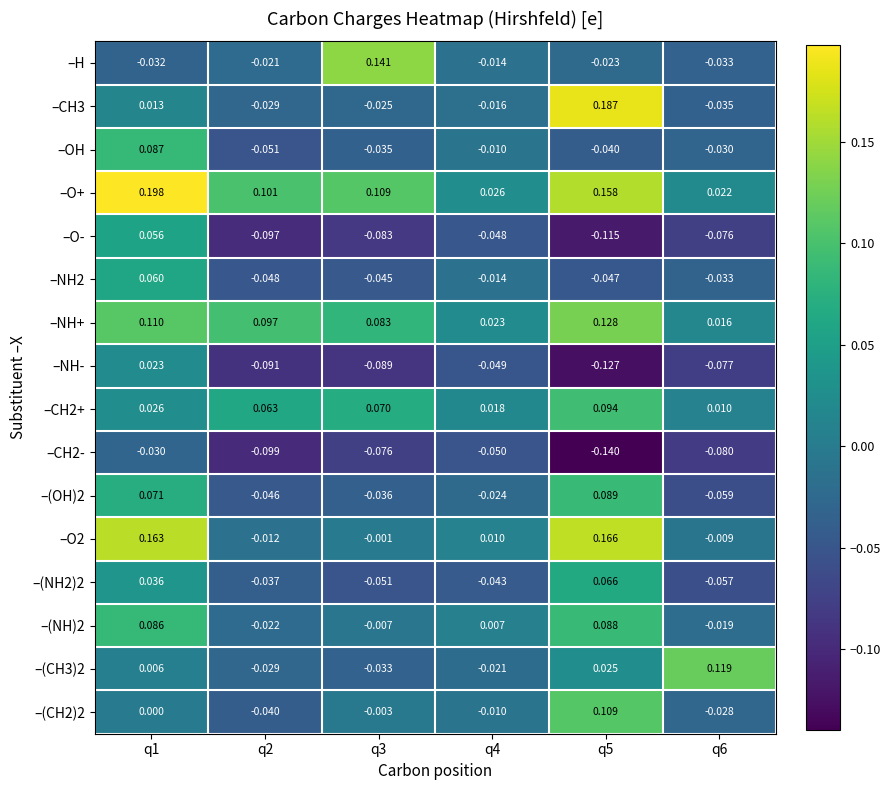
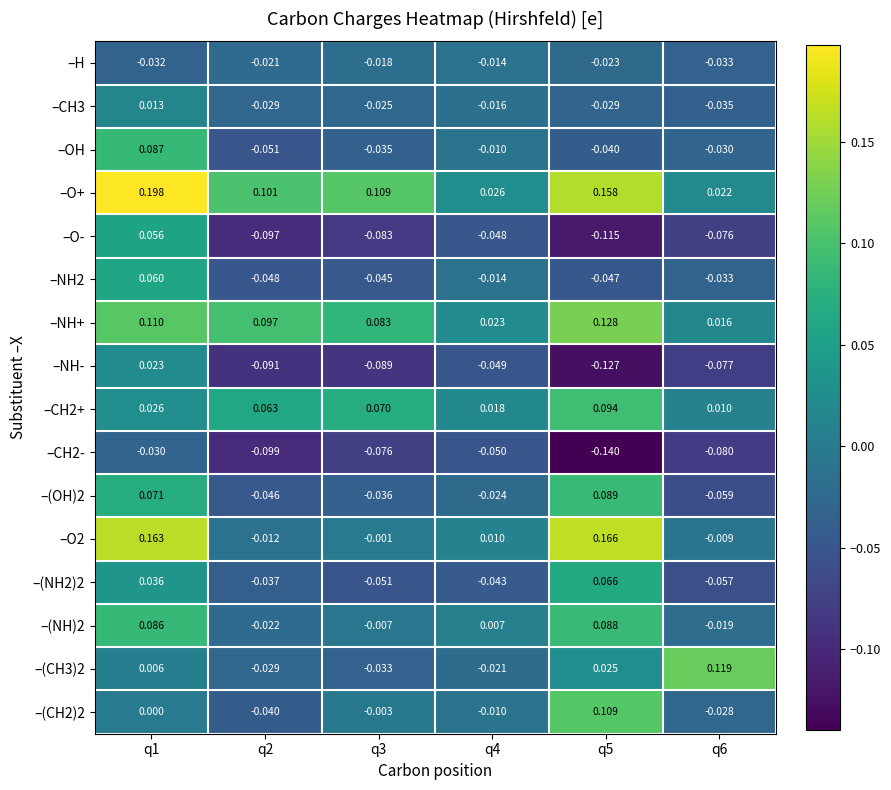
  {
    "–H": {
      "q1": -0.032,
      "q2": -0.021,
-     "q3": 0.141,
+     "q3": -0.018,
      "q4": -0.014,
      "q5": -0.023,
      "q6": -0.033
    },
    "–CH3": {
      "q1": 0.013,
      "q2": -0.029,
      "q3": -0.025,
      "q4": -0.016,
-     "q5": 0.187,
+     "q5": -0.029,
      "q6": -0.035
    },
    "–OH": {
      "q1": 0.087,
      "q2": -0.051,
      "q3": -0.035,
      "q4": -0.010,
      "q5": -0.040,
      "q6": -0.030
    },
    "–O+": {
      "q1": 0.198,
      "q2": 0.101,
      "q3": 0.109,
      "q4": 0.026,
      "q5": 0.158,
      "q6": 0.022
    },
    "–O-": {
      "q1": 0.056,
      "q2": -0.097,
      "q3": -0.083,
      "q4": -0.048,
      "q5": -0.115,
      "q6": -0.076
    },
    "–NH2": {
      "q1": 0.060,
      "q2": -0.048,
      "q3": -0.045,
      "q4": -0.014,
      "q5": -0.047,
      "q6": -0.033
    },
    "–NH+": {
      "q1": 0.110,
      "q2": 0.097,
      "q3": 0.083,
      "q4": 0.023,
      "q5": 0.128,
      "q6": 0.016
    },
    "–NH-": {
      "q1": 0.023,
      "q2": -0.091,
      "q3": -0.089,
      "q4": -0.049,
      "q5": -0.127,
      "q6": -0.077
    },
    "–CH2+": {
      "q1": 0.026,
      "q2": 0.063,
      "q3": 0.070,
      "q4": 0.018,
      "q5": 0.094,
      "q6": 0.010
    },
    "–CH2-": {
      "q1": -0.030,
      "q2": -0.099,
      "q3": -0.076,
      "q4": -0.050,
      "q5": -0.140,
      "q6": -0.080
    },
    "–(OH)2": {
      "q1": 0.071,
      "q2": -0.046,
      "q3": -0.036,
      "q4": -0.024,
      "q5": 0.089,
      "q6": -0.059
    },
    "–O2": {
      "q1": 0.163,
      "q2": -0.012,
      "q3": -0.001,
      "q4": 0.010,
      "q5": 0.166,
      "q6": -0.009
    },
    "–(NH2)2": {
      "q1": 0.036,
      "q2": -0.037,
      "q3": -0.051,
      "q4": -0.043,
      "q5": 0.066,
      "q6": -0.057
    },
    "–(NH)2": {
      "q1": 0.086,
      "q2": -0.022,
      "q3": -0.007,
      "q4": 0.007,
      "q5": 0.088,
      "q6": -0.019
    },
    "–(CH3)2": {
      "q1": 0.006,
      "q2": -0.029,
      "q3": -0.033,
      "q4": -0.021,
      "q5": 0.025,
      "q6": 0.119
    },
    "–(CH2)2": {
      "q1": 0.000,
      "q2": -0.040,
      "q3": -0.003,
      "q4": -0.010,
      "q5": 0.109,
      "q6": -0.028
    }
  }
